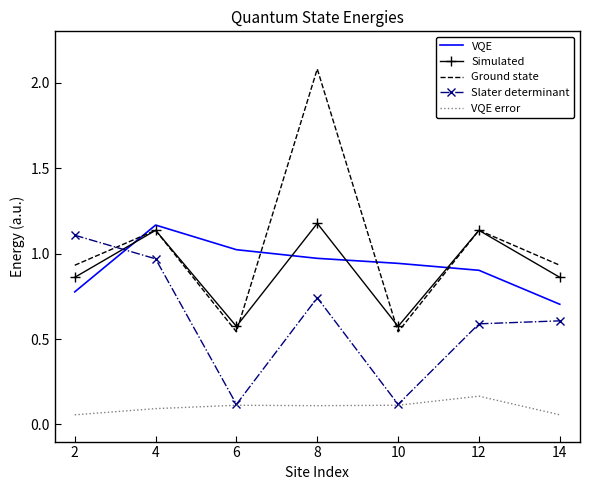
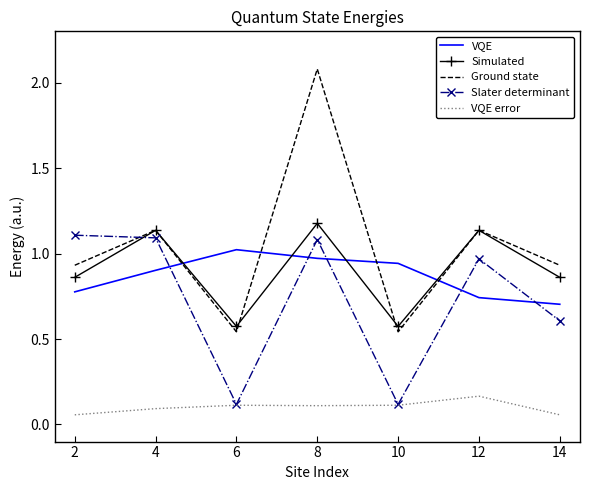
  {
    "VQE": {
      "2": 0.78,
-     "4": 1.17,
+     "4": 0.90,
      "6": 1.02,
      "8": 0.97,
      "10": 0.94,
-     "12": 0.90,
+     "12": 0.74,
      "14": 0.70
    },
    "Slater determinant": {
      "2": 1.11,
-     "4": 0.97,
-     "8": 0.74,
-     "12": 0.59,
+     "4": 1.09,
+     "8": 1.08,
+     "12": 0.97,
      "14": 0.61
    },
    "VQE error": {
      "2": 0.06,
      "4": 0.09,
      "8": 0.11,
      "12": 0.17,
      "14": 0.06
    }
  }
